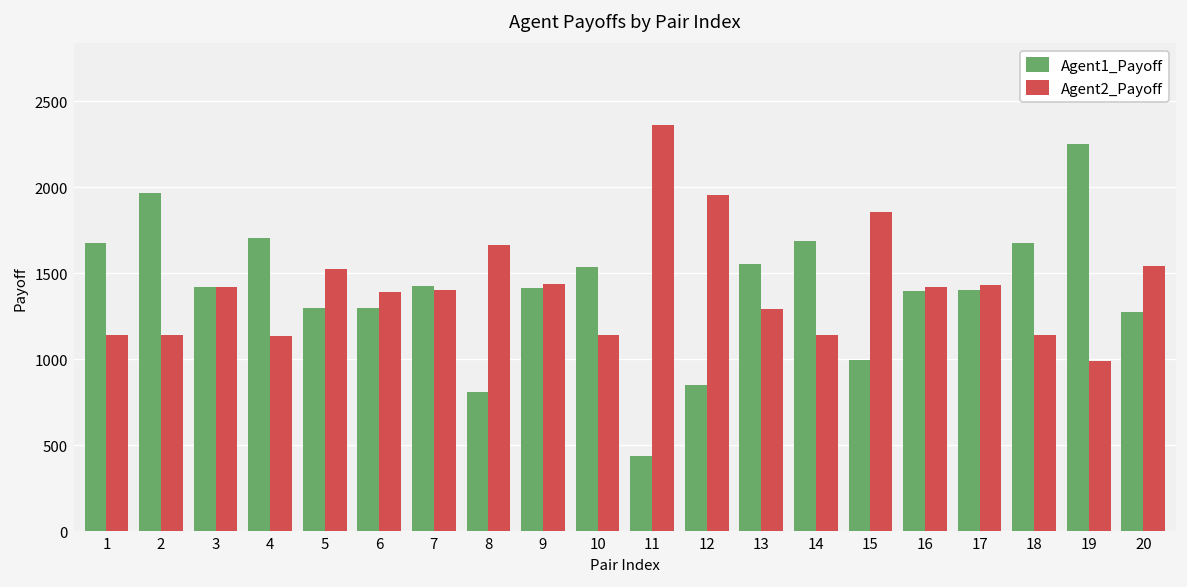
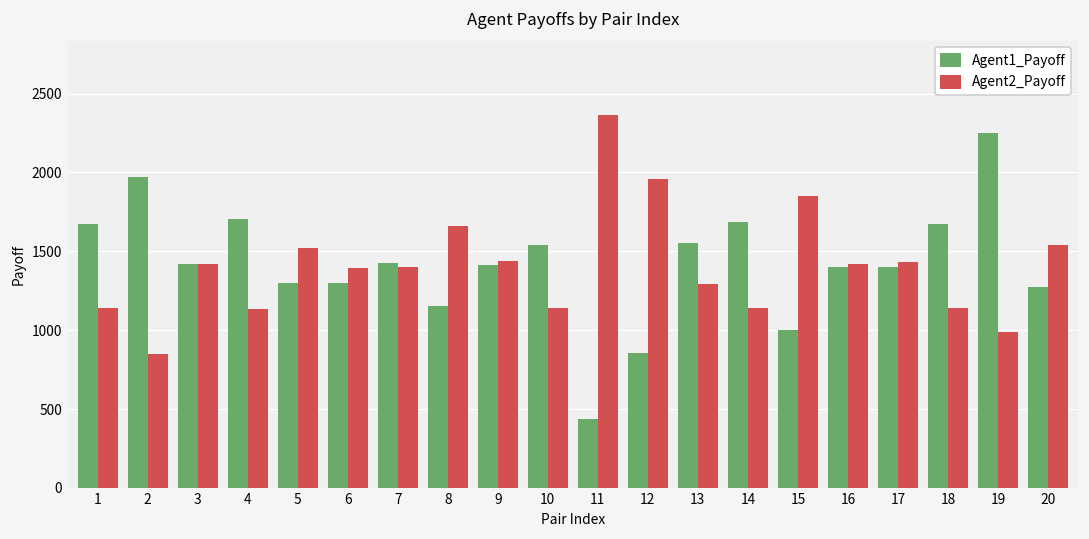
  {
    "Agent1_Payoff": {
      "1": 1680,
      "2": 1970,
      "3": 1420,
      "4": 1710,
      "5": 1300,
      "6": 1300,
      "7": 1430,
-     "8": 810,
+     "8": 1150,
      "9": 1410,
      "10": 1540,
      "11": 440,
      "12": 850,
      "13": 1550,
      "14": 1690,
      "15": 1000,
      "16": 1400,
      "17": 1400,
      "18": 1680,
      "19": 2250,
      "20": 1270
    },
    "Agent2_Payoff": {
      "1": 1140,
-     "2": 1140,
+     "2": 850,
      "3": 1420,
      "4": 1130,
      "5": 1520,
      "6": 1390,
      "7": 1400,
      "8": 1660,
      "9": 1440,
      "10": 1140,
      "11": 2360,
      "12": 1960,
      "13": 1290,
      "14": 1140,
      "15": 1850,
      "16": 1420,
      "17": 1430,
      "18": 1140,
      "19": 990,
      "20": 1540
    }
  }
